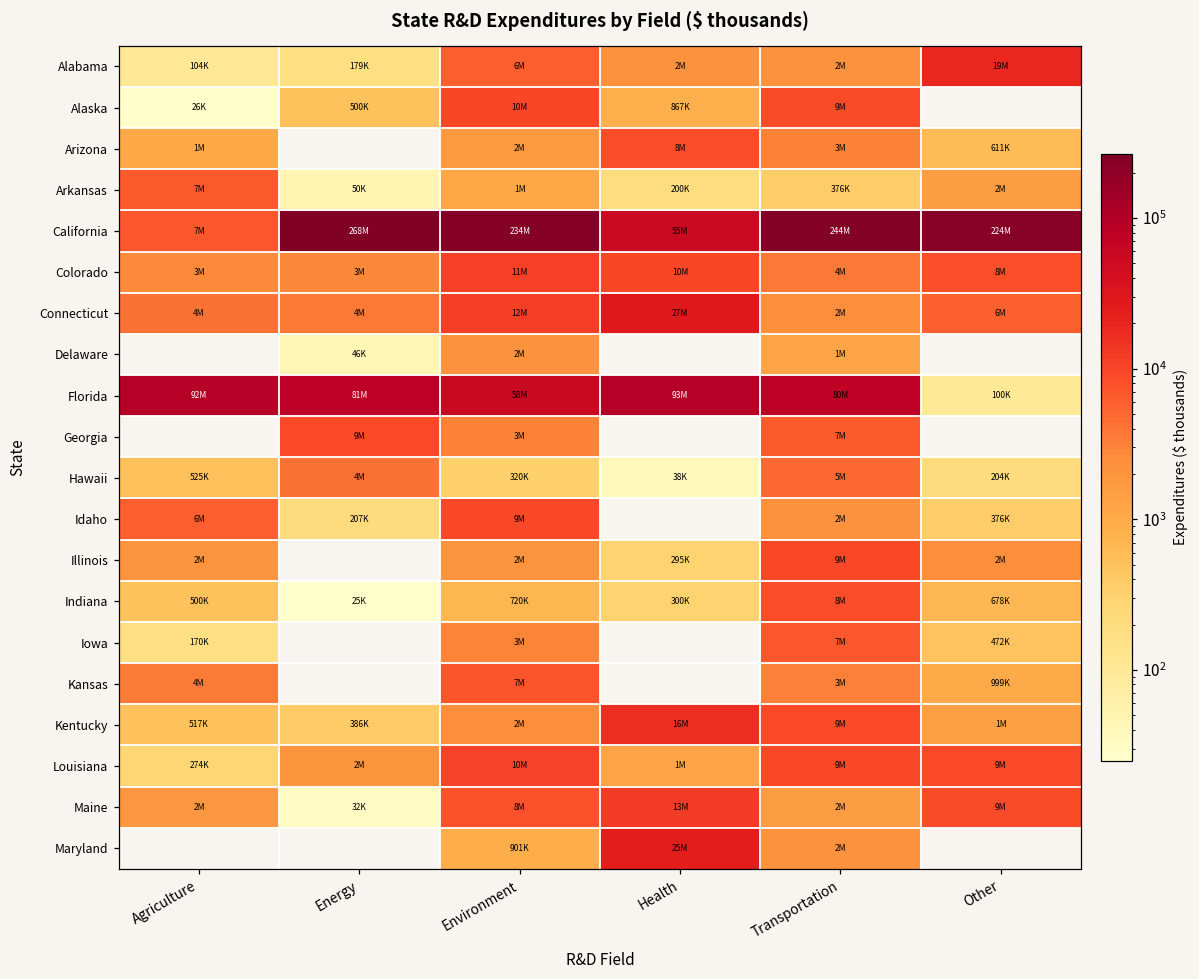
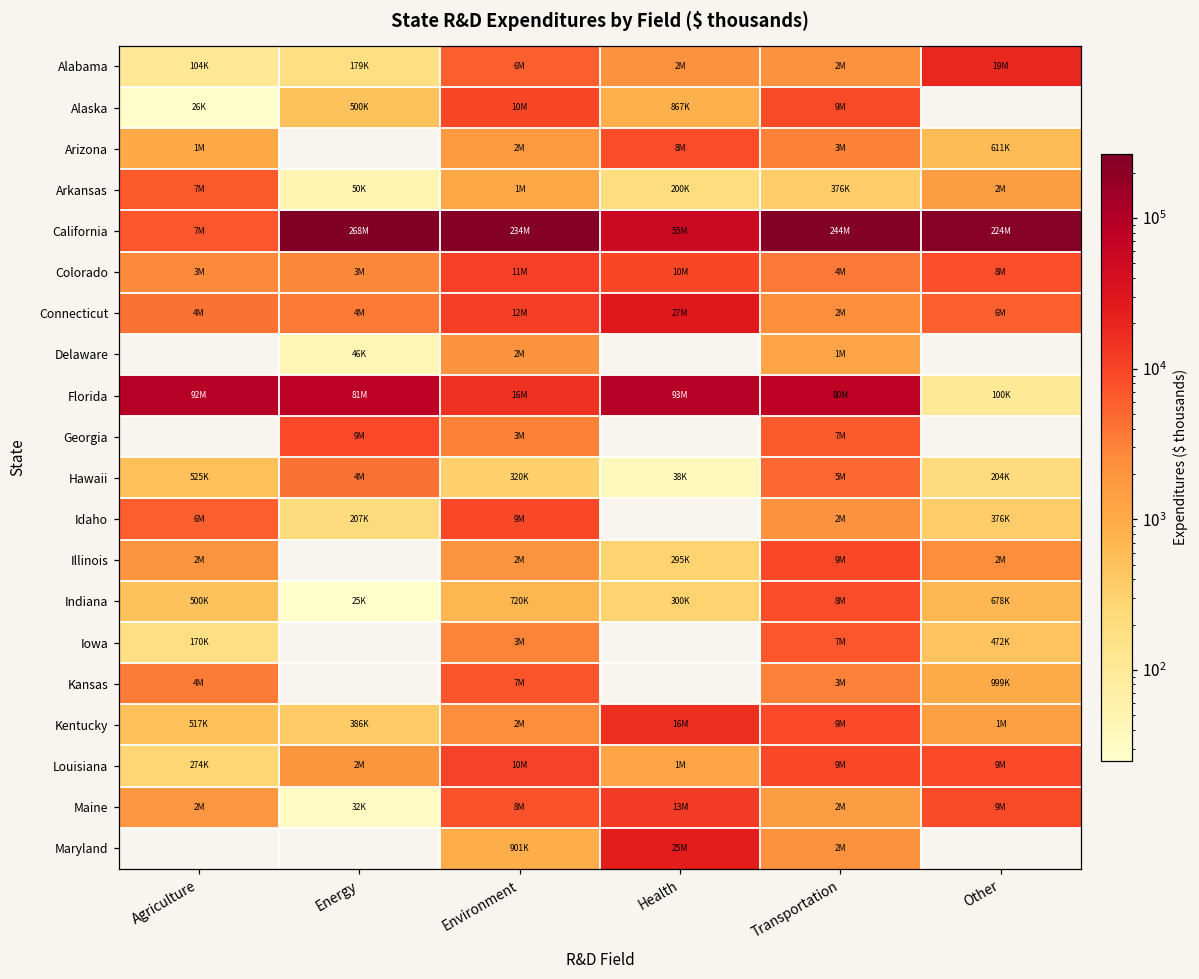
  {
    "Alabama": {
      "Agriculture": "104K",
      "Energy": "179K",
      "Environment": "6M",
      "Health": "2M",
      "Transportation": "2M",
      "Other": "19M"
    },
    "Alaska": {
      "Agriculture": "26K",
      "Energy": "500K",
      "Environment": "10M",
      "Health": "867K",
      "Transportation": "9M"
    },
    "Arizona": {
      "Agriculture": "1M",
      "Environment": "2M",
      "Health": "8M",
      "Transportation": "3M",
      "Other": "611K"
    },
    "Arkansas": {
      "Agriculture": "7M",
      "Energy": "50K",
      "Environment": "1M",
      "Health": "200K",
      "Transportation": "376K",
      "Other": "2M"
    },
    "California": {
      "Agriculture": "7M",
      "Energy": "268M",
      "Environment": "234M",
      "Health": "55M",
      "Transportation": "244M",
      "Other": "224M"
    },
    "Colorado": {
      "Agriculture": "3M",
      "Energy": "3M",
      "Environment": "11M",
      "Health": "10M",
      "Transportation": "4M",
      "Other": "8M"
    },
    "Connecticut": {
      "Agriculture": "4M",
      "Energy": "4M",
      "Environment": "12M",
      "Health": "27M",
      "Transportation": "2M",
      "Other": "6M"
    },
    "Delaware": {
      "Energy": "46K",
      "Environment": "2M",
      "Transportation": "1M"
    },
    "Florida": {
      "Agriculture": "92M",
      "Energy": "81M",
-     "Environment": "58M",
+     "Environment": "16M",
      "Health": "93M",
      "Transportation": "80M",
      "Other": "100K"
    },
    "Georgia": {
      "Energy": "9M",
      "Environment": "3M",
      "Transportation": "7M"
    },
    "Hawaii": {
      "Agriculture": "525K",
      "Energy": "4M",
      "Environment": "320K",
      "Health": "38K",
      "Transportation": "5M",
      "Other": "204K"
    },
    "Idaho": {
      "Agriculture": "6M",
      "Energy": "207K",
      "Environment": "9M",
      "Transportation": "2M",
      "Other": "376K"
    },
    "Illinois": {
      "Agriculture": "2M",
      "Environment": "2M",
      "Health": "295K",
      "Transportation": "9M",
      "Other": "2M"
    },
    "Indiana": {
      "Agriculture": "500K",
      "Energy": "25K",
      "Environment": "720K",
      "Health": "300K",
      "Transportation": "8M",
      "Other": "678K"
    },
    "Iowa": {
      "Agriculture": "170K",
      "Environment": "3M",
      "Transportation": "7M",
      "Other": "472K"
    },
    "Kansas": {
      "Agriculture": "4M",
      "Environment": "7M",
      "Transportation": "3M",
      "Other": "999K"
    },
    "Kentucky": {
      "Agriculture": "517K",
      "Energy": "386K",
      "Environment": "2M",
      "Health": "16M",
      "Transportation": "9M",
      "Other": "1M"
    },
    "Louisiana": {
      "Agriculture": "274K",
      "Energy": "2M",
      "Environment": "10M",
      "Health": "1M",
      "Transportation": "9M",
      "Other": "9M"
    },
    "Maine": {
      "Agriculture": "2M",
      "Energy": "32K",
      "Environment": "8M",
      "Health": "13M",
      "Transportation": "2M",
      "Other": "9M"
    },
    "Maryland": {
      "Environment": "901K",
      "Health": "25M",
      "Transportation": "2M"
    }
  }
